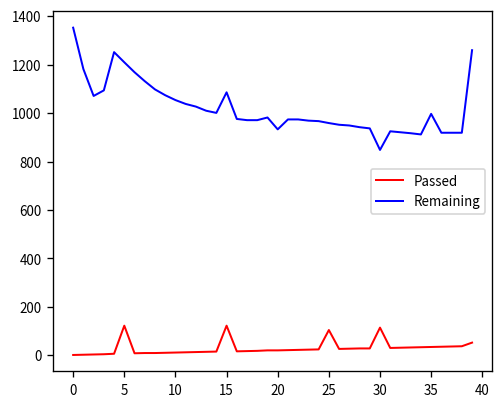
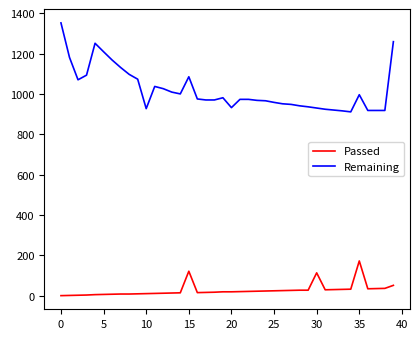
  {
    "Passed": {
      "0": 0,
-     "5": 120,
+     "5": 10,
      "10": 10,
      "15": 120,
      "20": 20,
-     "25": 100,
+     "25": 30,
      "30": 110,
-     "35": 30
+     "35": 170
    },
    "Remaining": {
      "0": 1350,
      "5": 1210,
-     "10": 1050,
+     "10": 930,
      "15": 1090,
      "20": 930,
      "25": 960,
-     "30": 850,
+     "30": 930,
      "35": 1000
    }
  }
